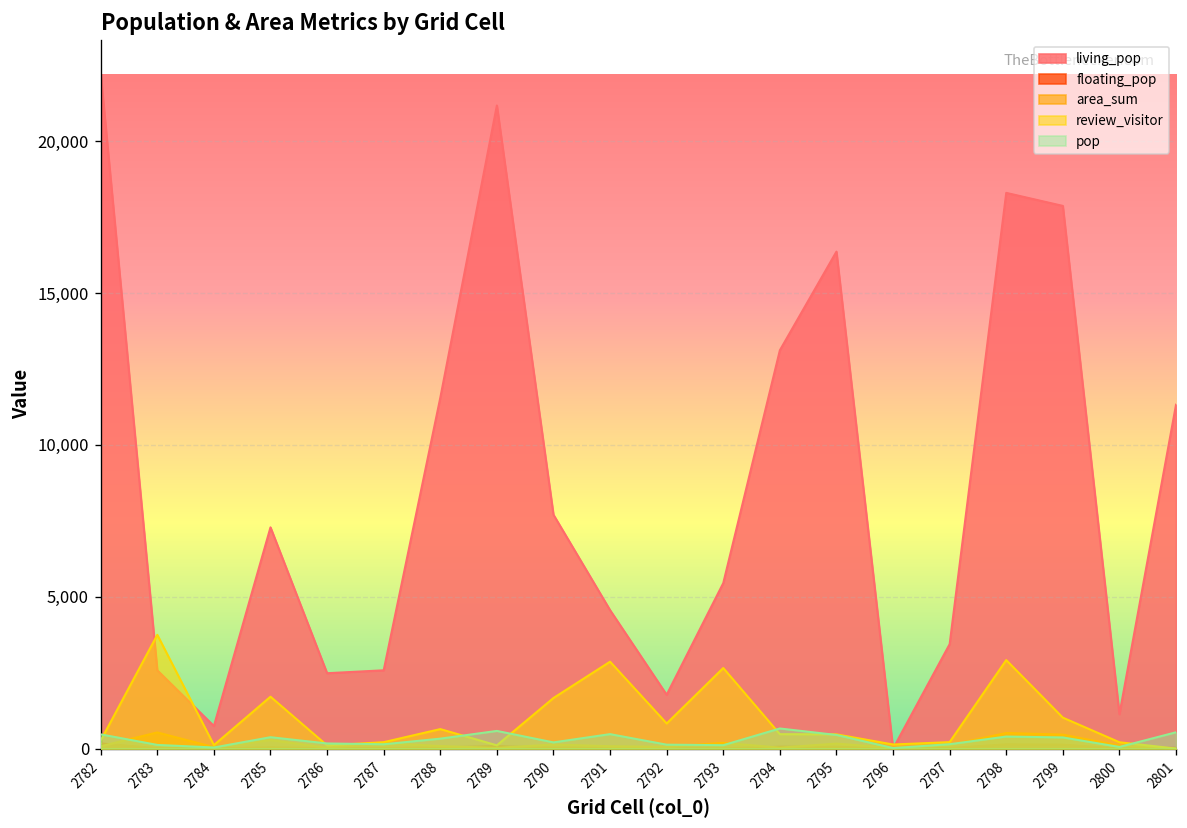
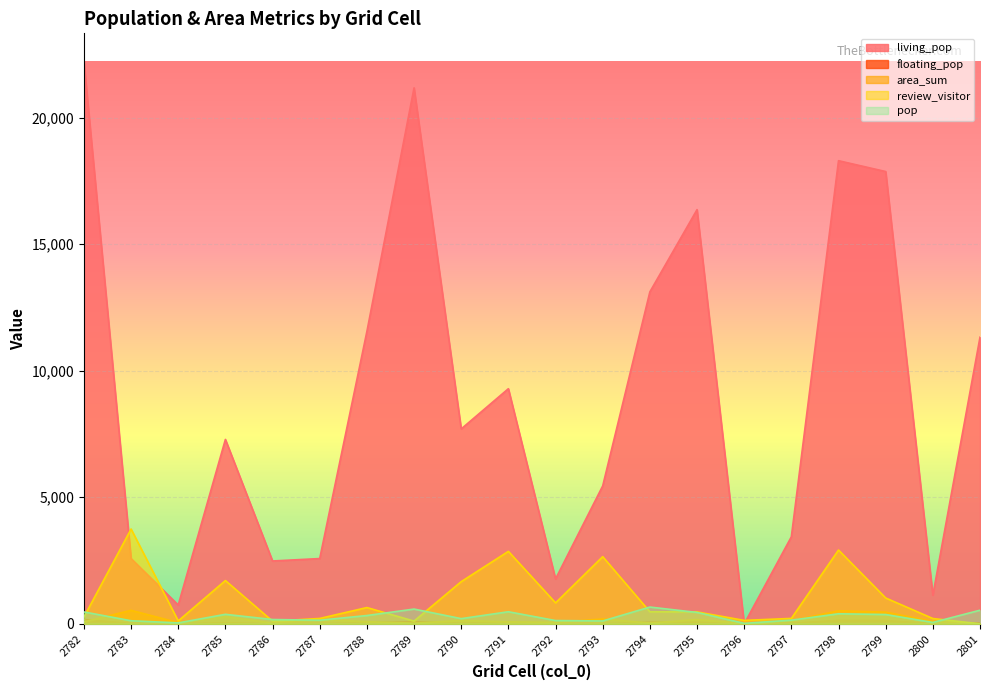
  {
    "living_pop": {
      "2782": "22,200",
      "2783": "2,600",
      "2784": "700",
      "2785": "7,300",
      "2786": "2,500",
      "2787": "2,600",
      "2788": "11,600",
      "2789": "21,200",
      "2790": "7,700",
-     "2791": "4,600",
+     "2791": "9,300",
      "2792": "1,800",
      "2793": "5,400",
      "2794": "13,100",
      "2795": "16,400",
      "2797": "3,400",
      "2798": "18,300",
      "2799": "17,900",
      "2800": "1,100",
      "2801": "11,300"
    },
    "floating_pop": {
      "2783": "0",
      "2785": "0",
      "2787": "0",
      "2790": "0",
      "2793": "0",
      "2795": "100",
      "2798": "100",
      "2799": "100"
    },
    "pop": {
      "2782": "500",
      "2783": "100",
      "2788": "300",
      "2789": "600",
      "2791": "500",
      "2794": "700",
      "2798": "400",
      "2801": "500"
    }
  }
